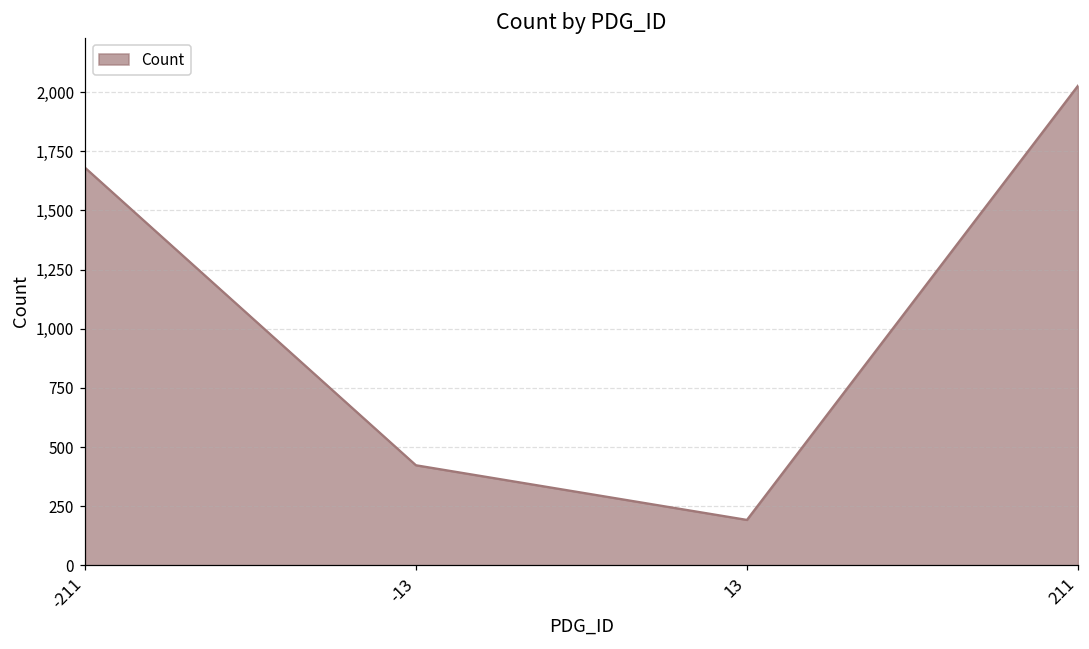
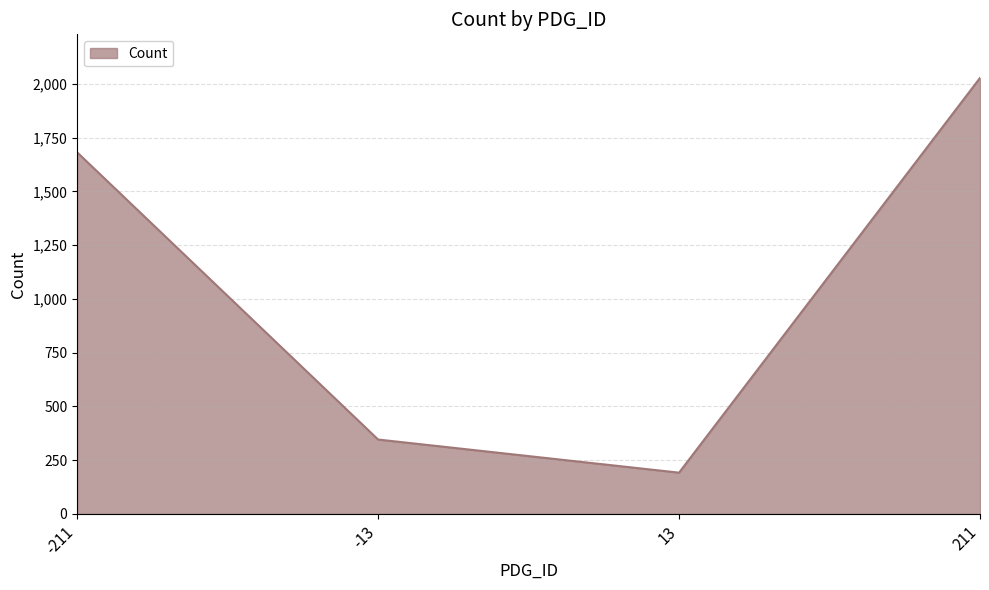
  {
    "-211": "1,680",
-   "-13": "420",
+   "-13": "350",
    "13": "190",
    "211": "2,030"
  }
